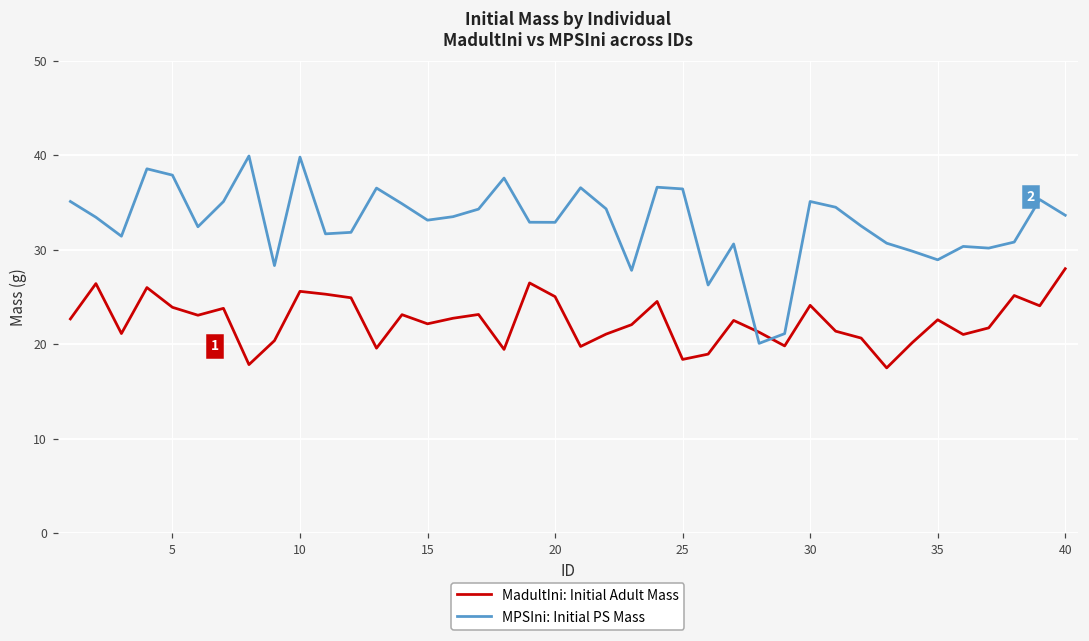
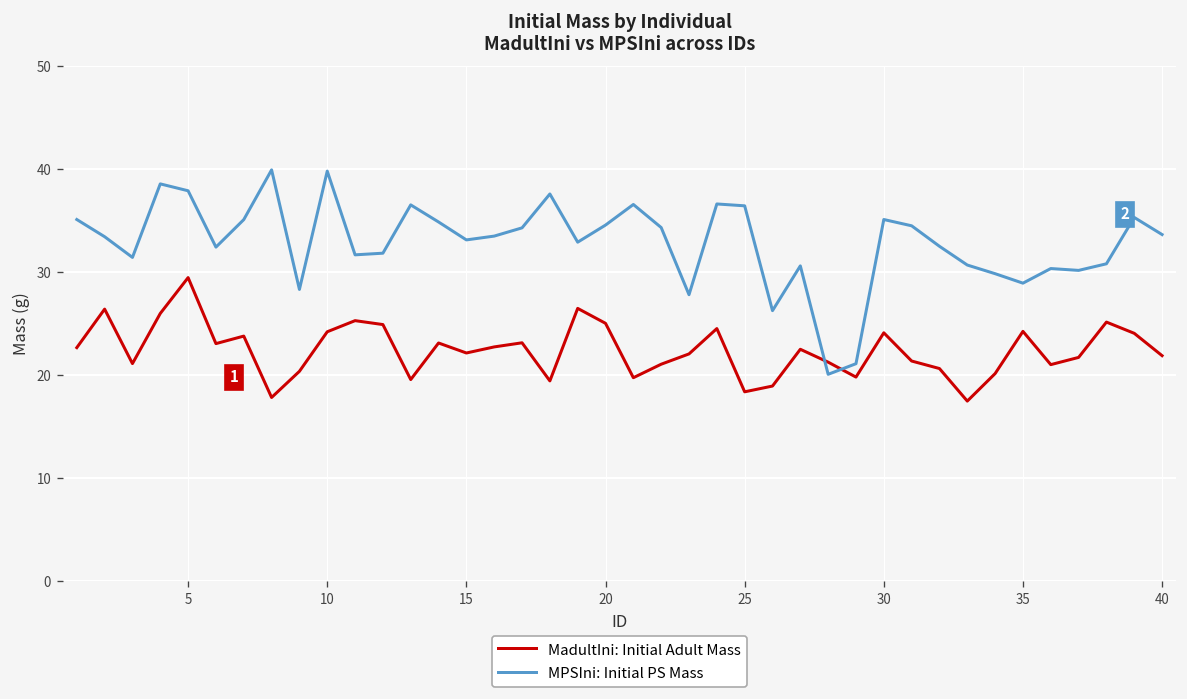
  {
    "MadultIni: Initial Adult Mass": {
-     "5": 24,
-     "10": 26,
+     "5": 29,
+     "10": 24,
      "15": 22,
      "20": 25,
      "25": 18,
      "30": 24,
-     "35": 23,
-     "40": 28
+     "35": 24,
+     "40": 22
    },
    "MPSIni: Initial PS Mass": {
      "5": 38,
      "10": 40,
      "15": 33,
-     "20": 33,
+     "20": 35,
      "25": 36,
      "30": 35,
      "35": 29,
      "40": 34
    }
  }
